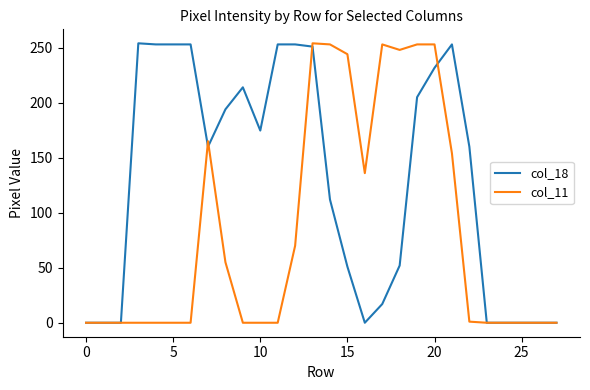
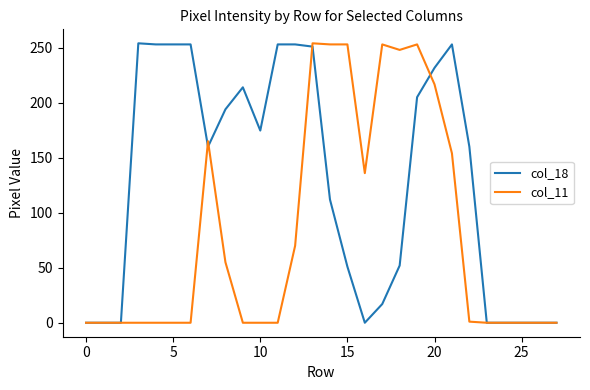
  {
    "col_18": {
      "5": 253,
      "10": 175,
      "15": 51,
      "20": 232
    },
    "col_11": {
      "5": 0,
      "10": 0,
-     "15": 244,
-     "20": 253
+     "15": 253,
+     "20": 217
    }
  }
